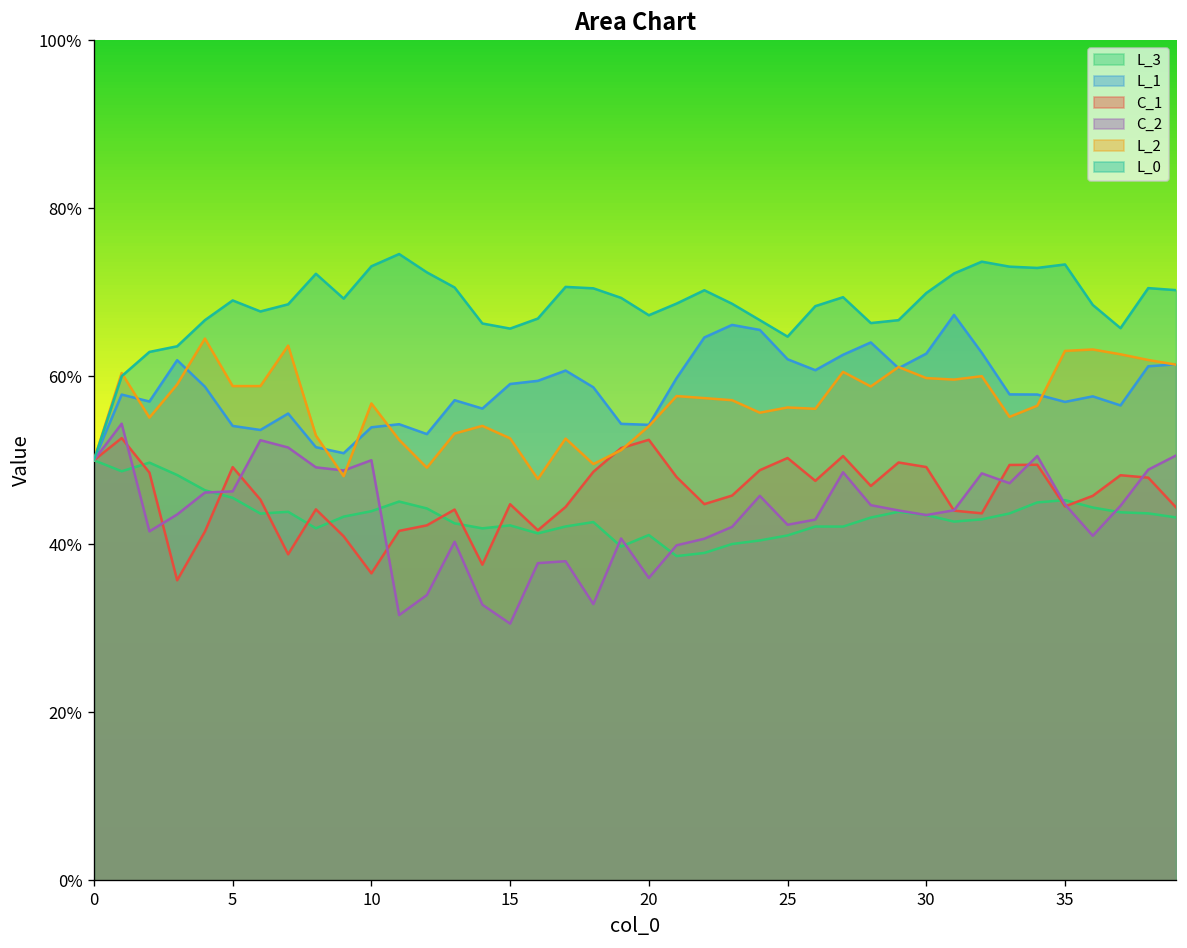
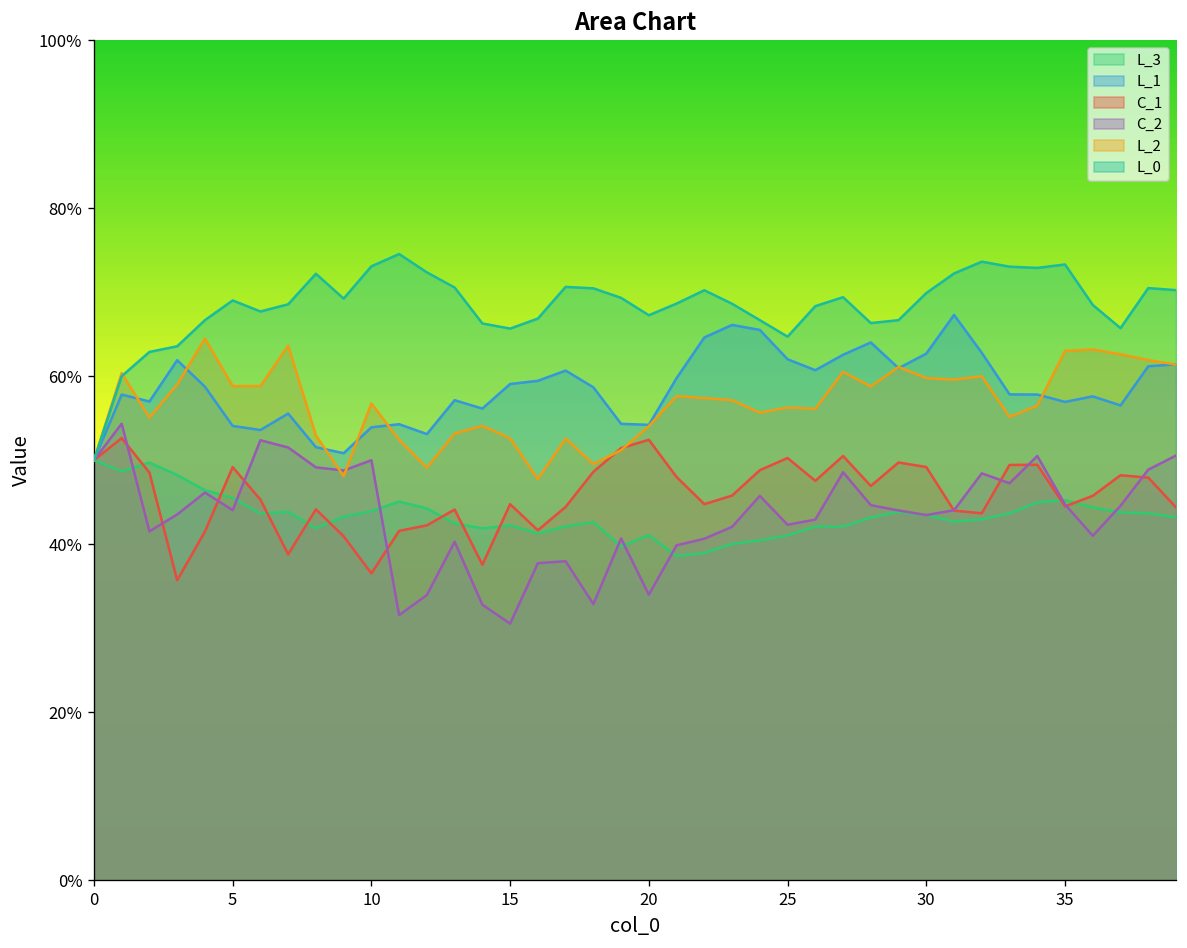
  {
    "C_2": {
-     "5": "46%",
+     "5": "44%",
      "10": "50%",
      "15": "31%",
-     "20": "36%",
+     "20": "34%",
      "25": "42%"
    }
  }
